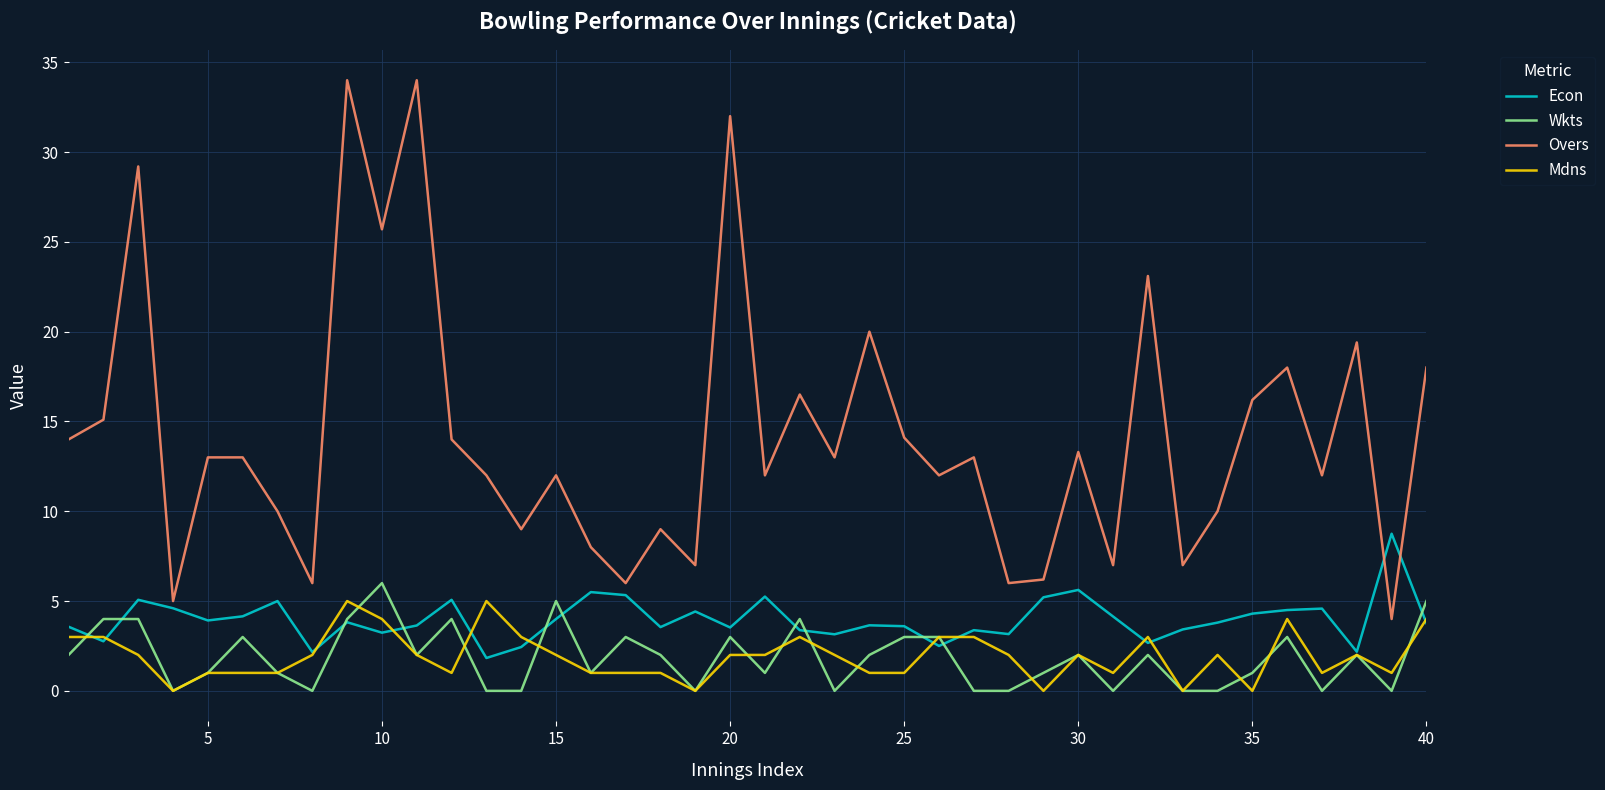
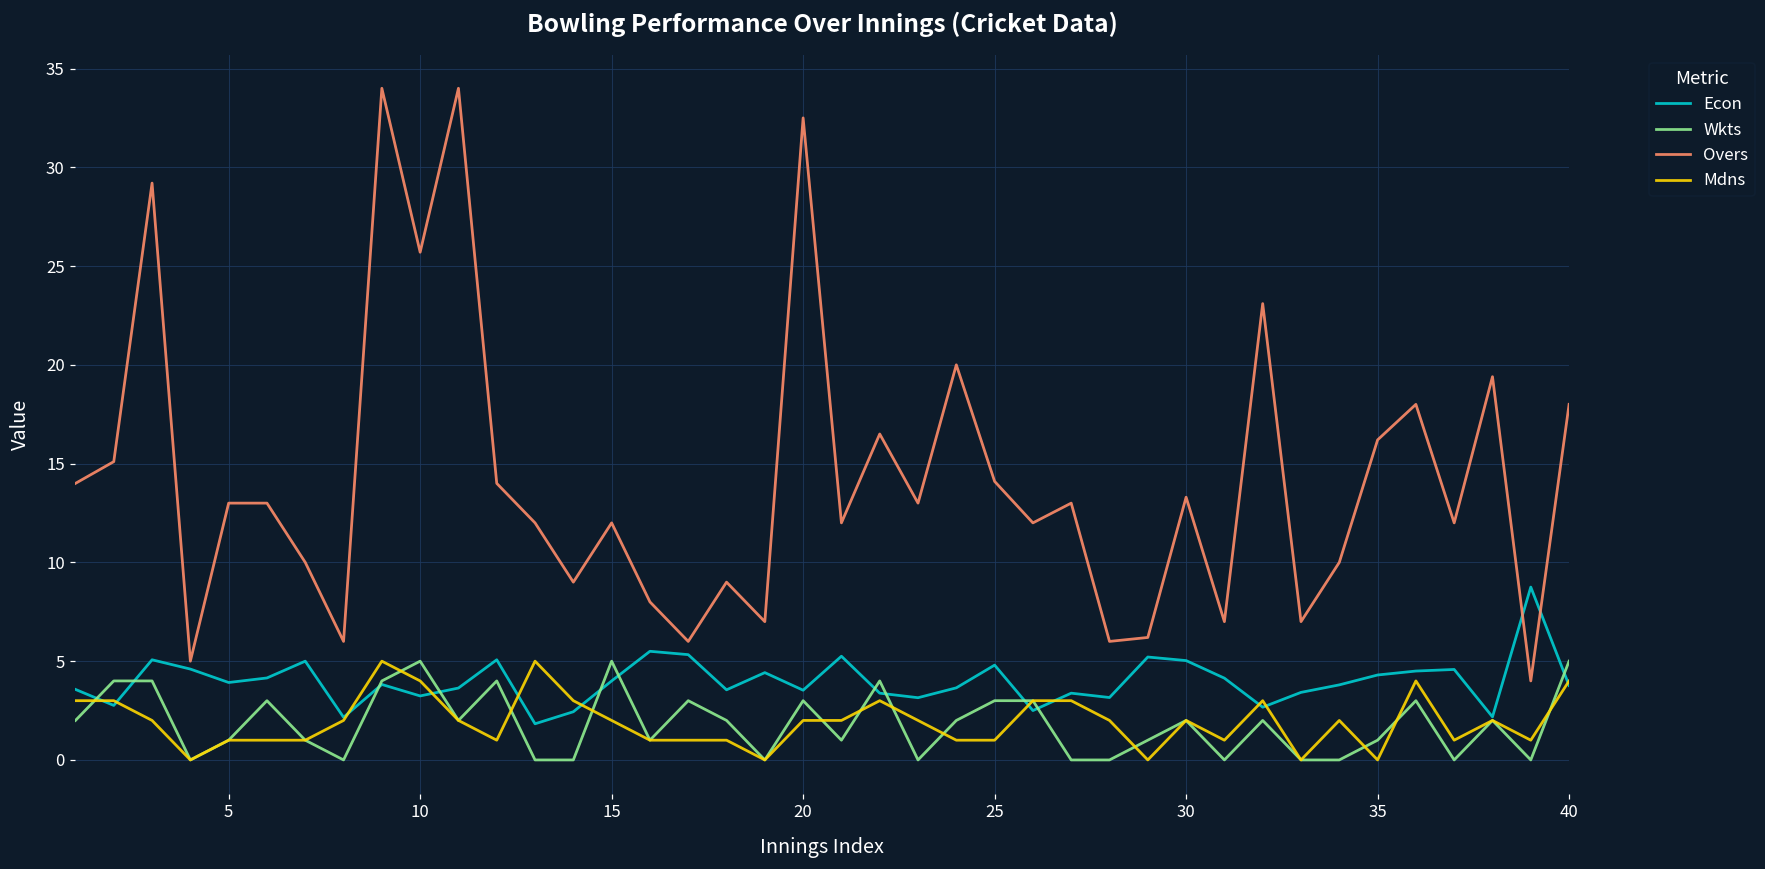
  {
    "Econ": {
      "5": 3.9,
      "10": 3.2,
      "15": 4.0,
      "20": 3.5,
-     "25": 3.6,
-     "30": 5.6,
+     "25": 4.8,
+     "30": 5.0,
      "35": 4.3,
      "40": 3.8
    },
    "Wkts": {
-     "10": 6,
+     "10": 5,
      "15": 5,
      "20": 3,
      "25": 3,
      "35": 1,
      "40": 5
    },
    "Overs": {
      "5": 13.0,
      "10": 25.7,
      "15": 12.0,
-     "20": 32.0,
+     "20": 32.5,
      "25": 14.1,
      "30": 13.3,
      "35": 16.2,
      "40": 18.0
    },
    "Mdns": {
      "10": 4.0,
      "15": 2.0,
      "20": 2.0,
      "25": 1.0,
      "35": 0.0,
      "40": 4.0
    }
  }
